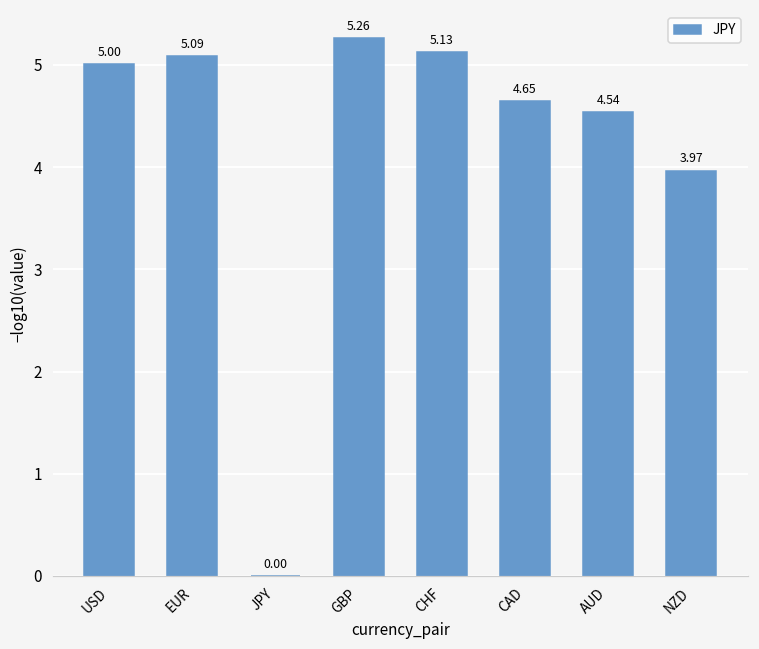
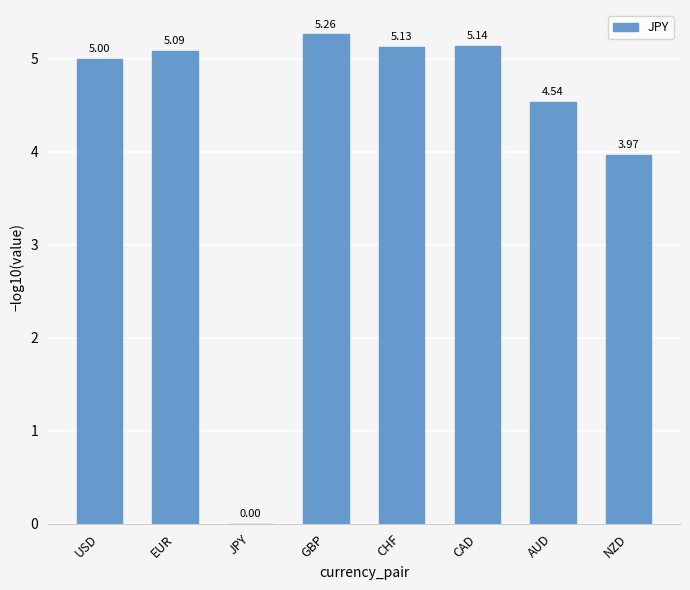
  {
    "USD": 5.00,
    "EUR": 5.09,
    "JPY": 0.00,
    "GBP": 5.26,
    "CHF": 5.13,
-   "CAD": 4.65,
+   "CAD": 5.14,
    "AUD": 4.54,
    "NZD": 3.97
  }
